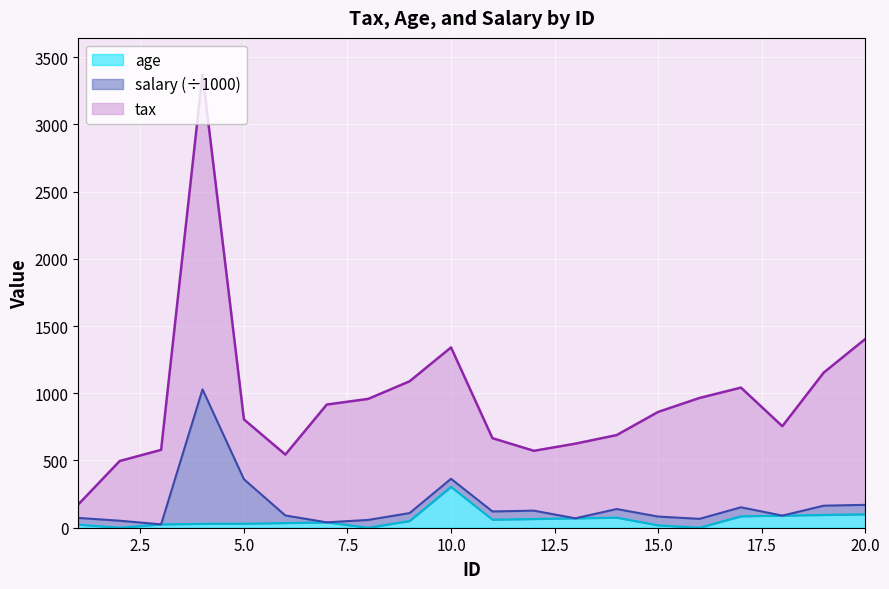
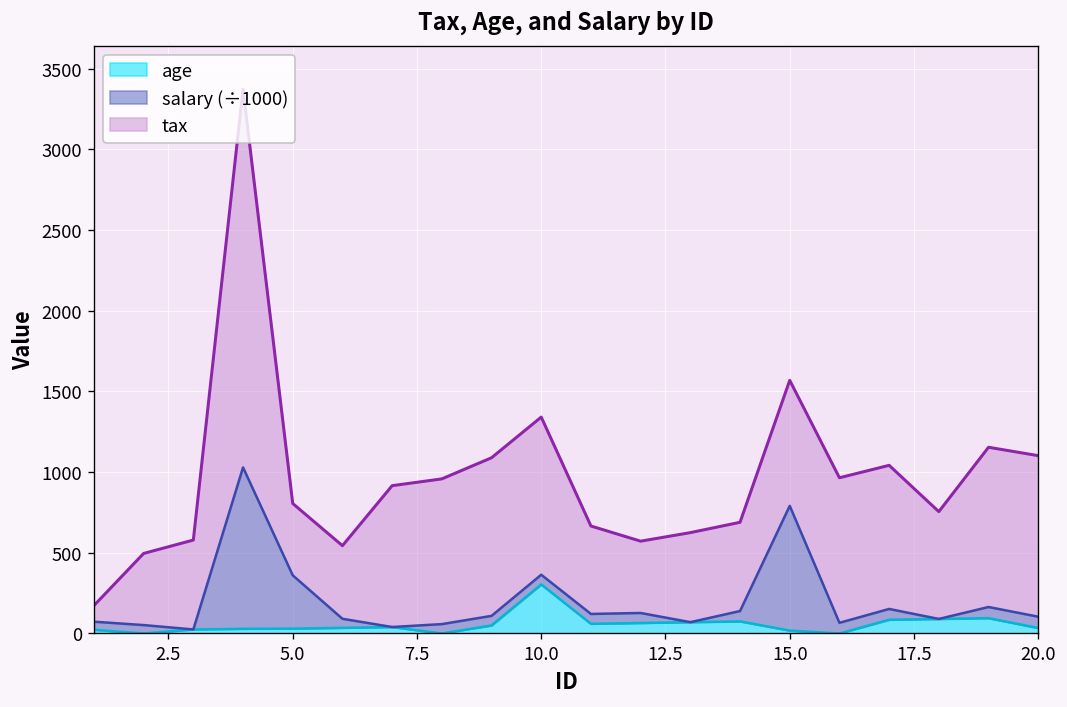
  {
    "age": {
      "5.0": 30,
      "10.0": 300,
      "15.0": 20,
-     "20.0": 100
+     "20.0": 30
    },
    "salary (÷1000)": {
      "5.0": 330,
      "10.0": 60,
-     "15.0": 70,
+     "15.0": 770,
      "20.0": 70
    },
    "tax": {
      "5.0": 450,
      "10.0": 980,
      "15.0": 780,
-     "20.0": 1230
+     "20.0": 1000
    }
  }
